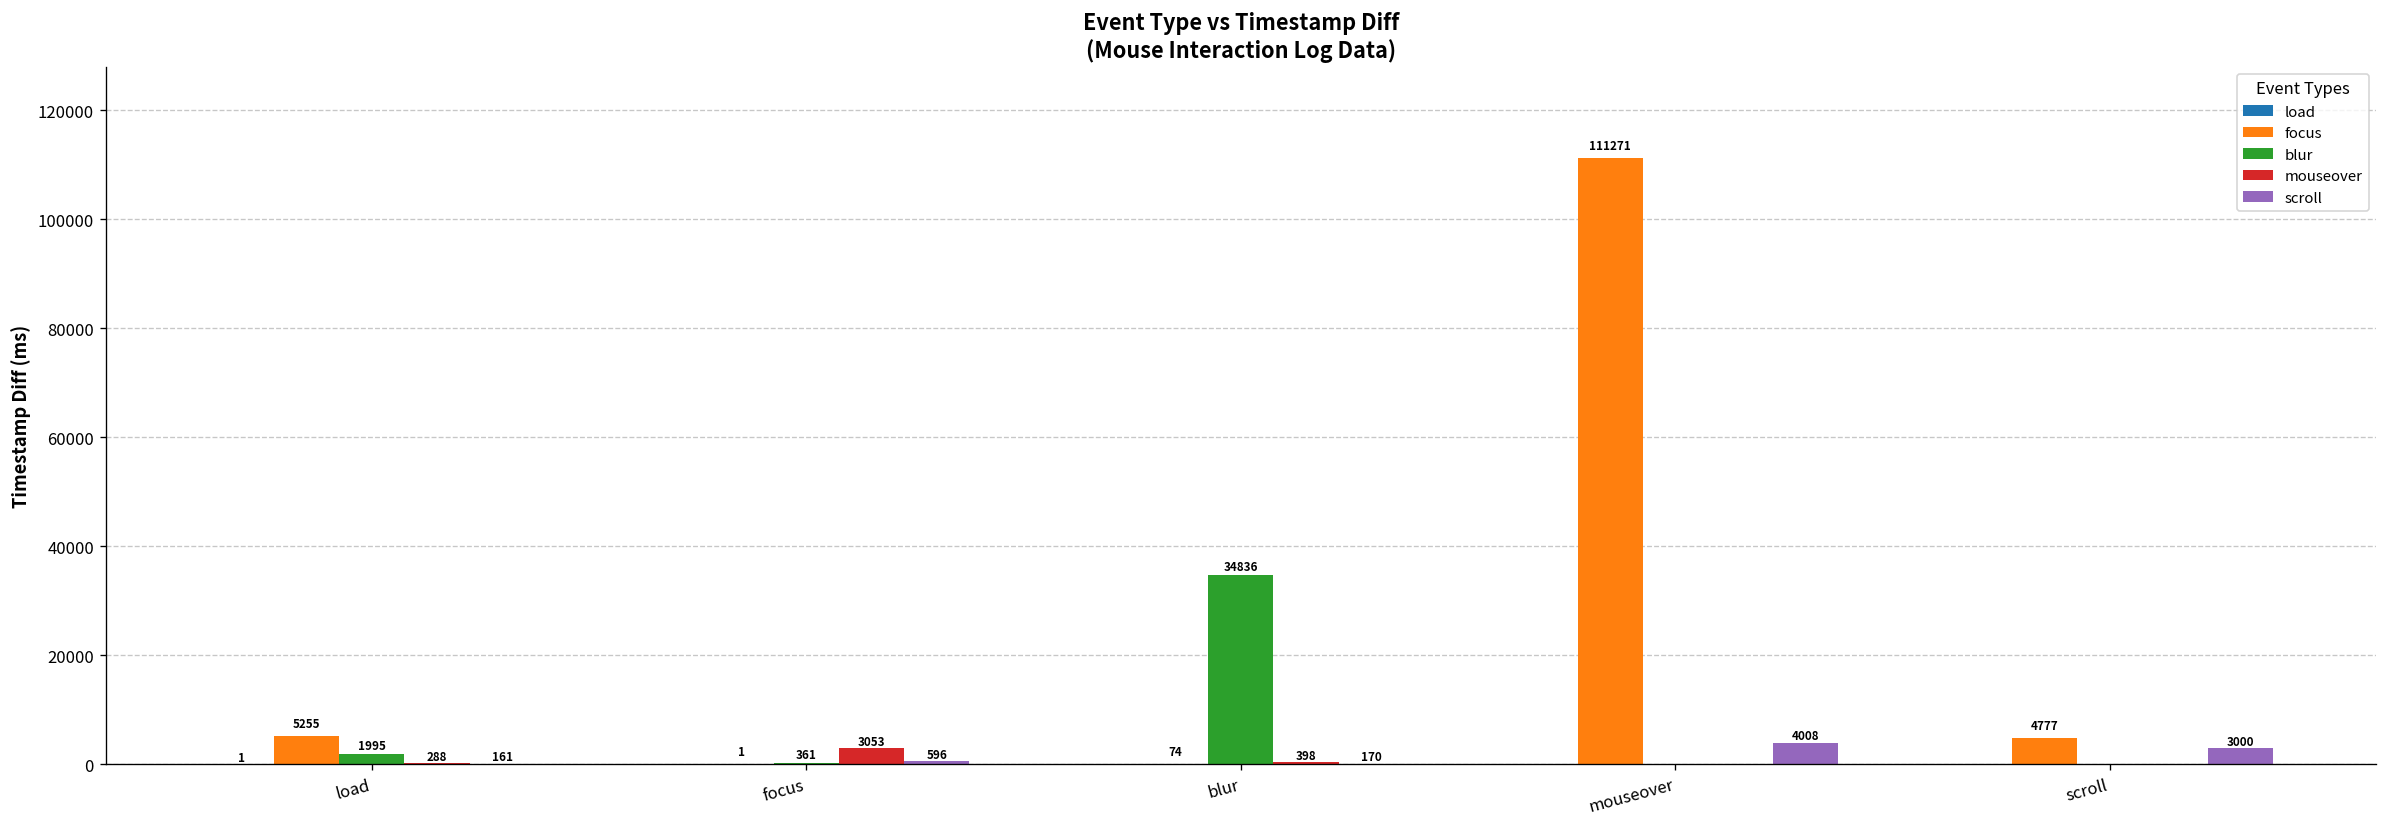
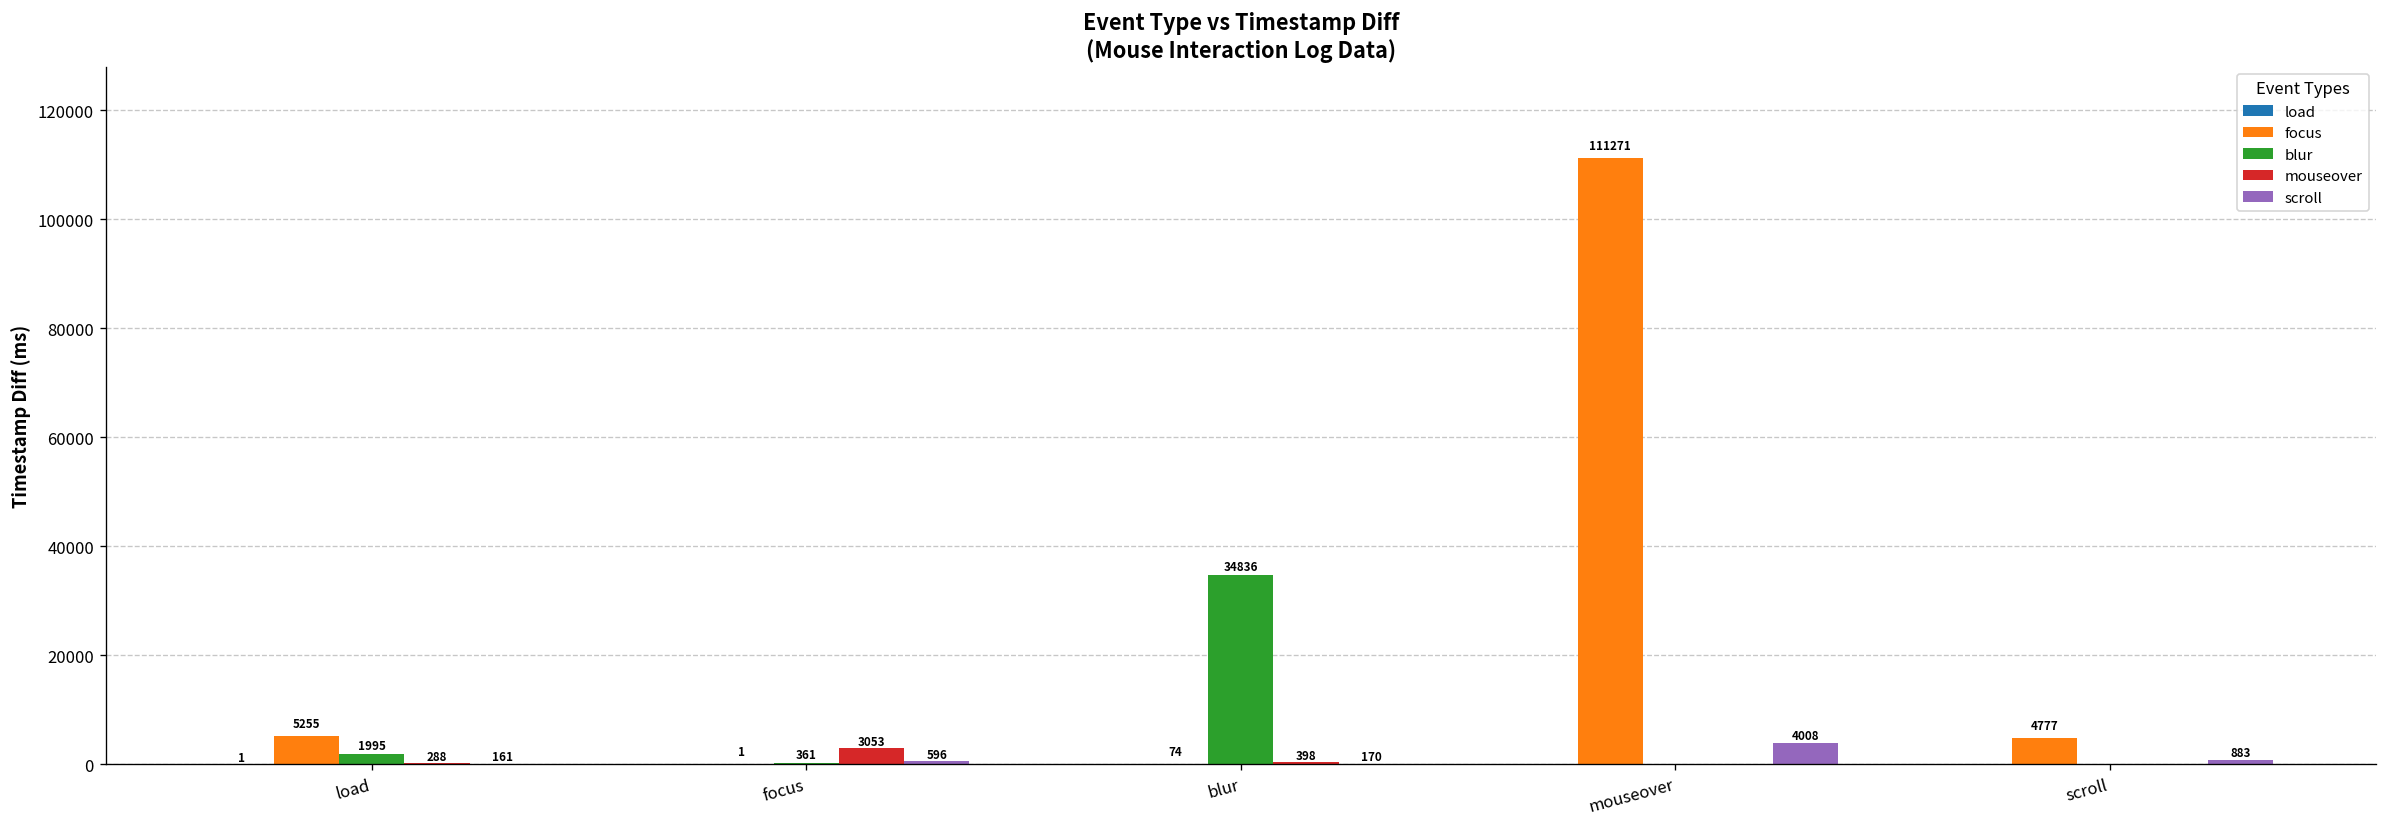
  {
    "load": {
      "load": 1
    },
    "focus": {
      "load": 5255,
      "focus": 1,
      "blur": 74,
      "mouseover": 111271,
      "scroll": 4777
    },
    "blur": {
      "load": 1995,
      "focus": 361,
      "blur": 34836
    },
    "mouseover": {
      "load": 288,
      "focus": 3053,
      "blur": 398
    },
    "scroll": {
      "load": 161,
      "focus": 596,
      "blur": 170,
      "mouseover": 4008,
-     "scroll": 3000
+     "scroll": 883
    }
  }
